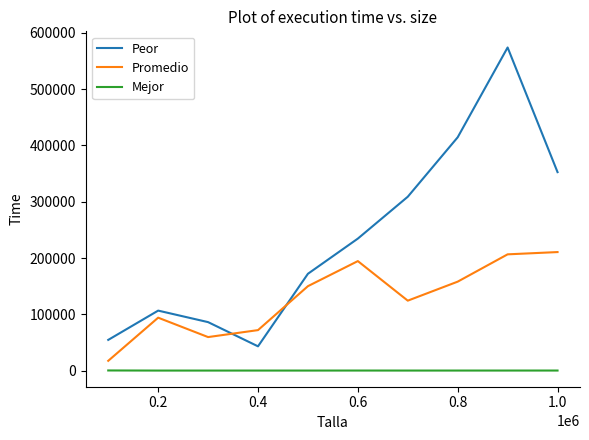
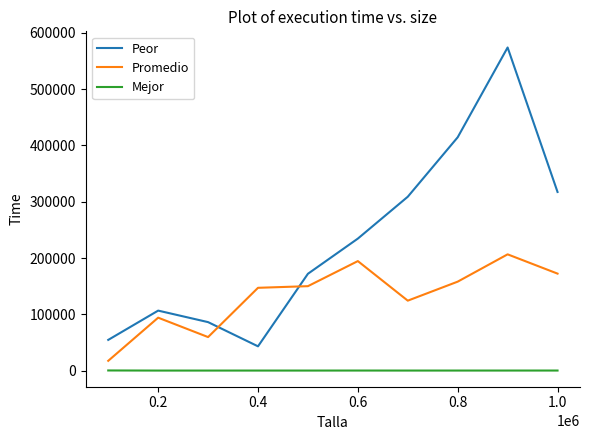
  {
    "Peor": {
      "0.2": 110000,
      "0.4": 40000,
      "0.6": 230000,
      "0.8": 410000,
-     "1.0": 350000
+     "1.0": 320000
    },
    "Promedio": {
      "0.2": 90000,
-     "0.4": 70000,
+     "0.4": 150000,
      "0.6": 190000,
      "0.8": 160000,
-     "1.0": 210000
+     "1.0": 170000
    },
    "Mejor": {
      "0.2": 0,
      "0.4": 0,
      "0.6": 0,
      "0.8": 0,
      "1.0": 0
    }
  }
